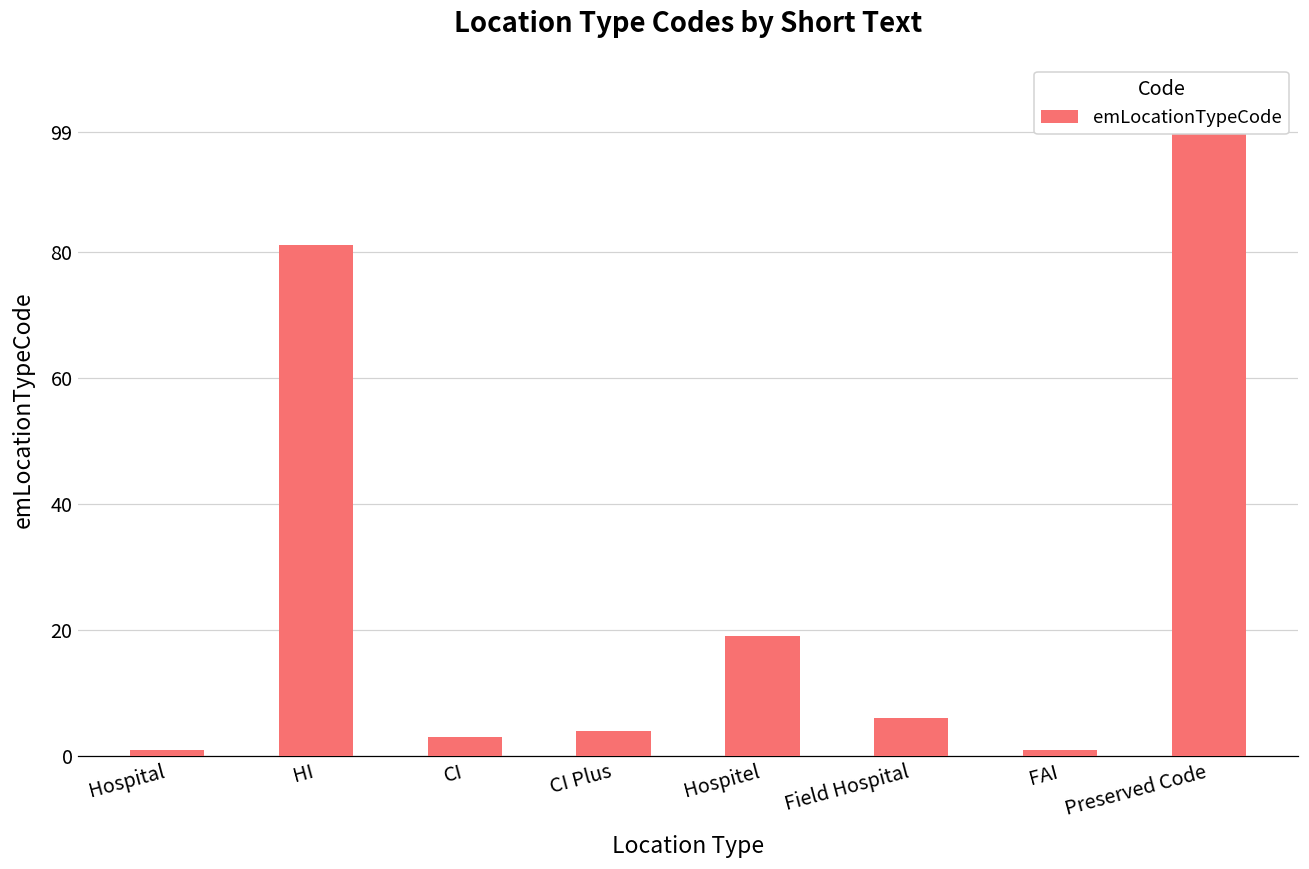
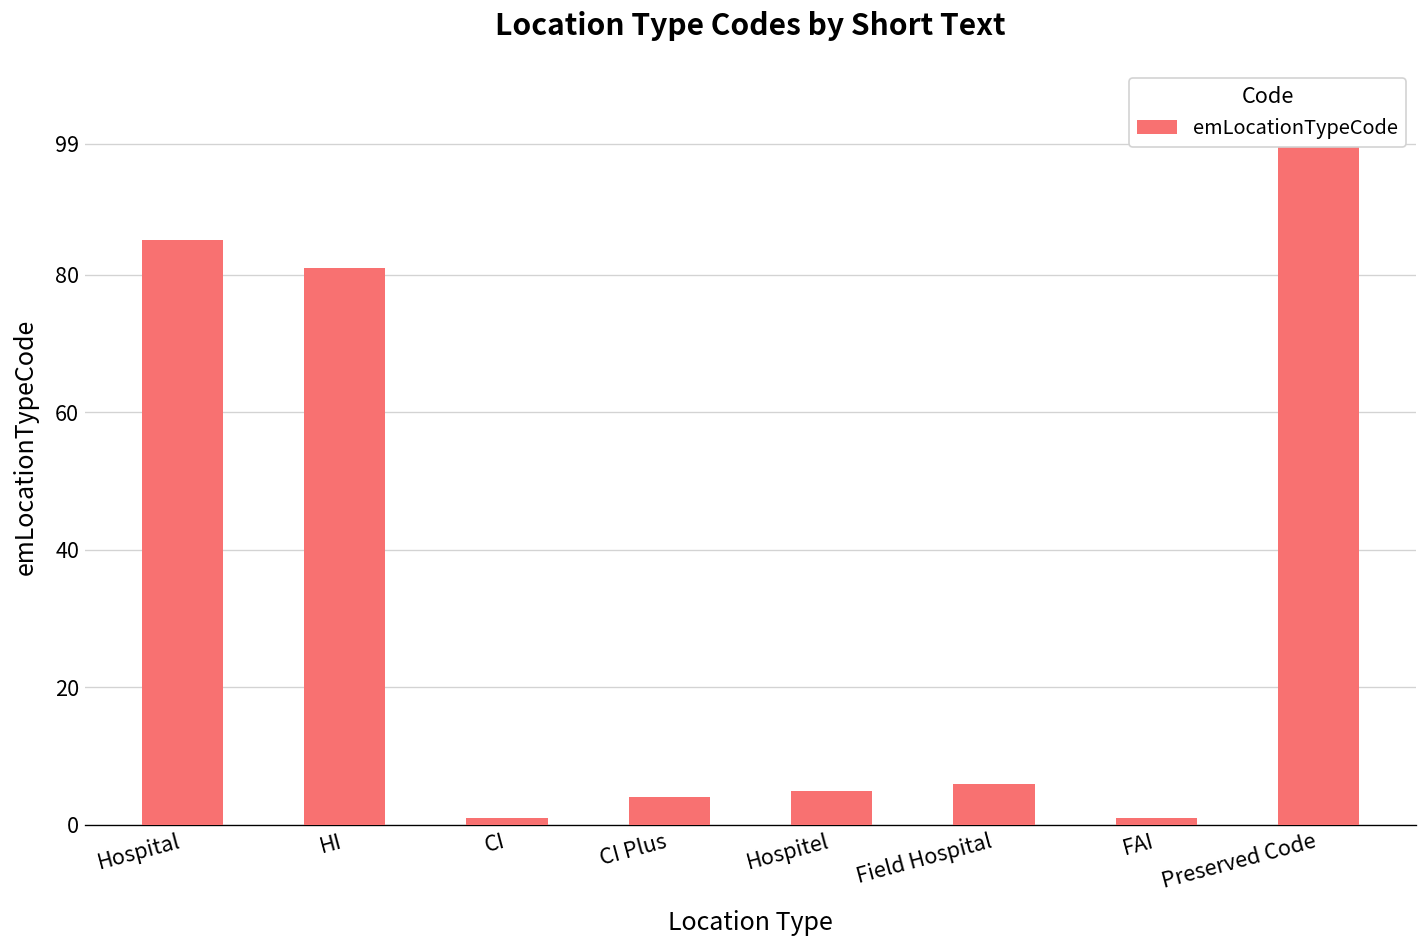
  {
-   "Hospital": 1,
+   "Hospital": 85,
    "HI": 81,
-   "CI": 3,
+   "CI": 1,
    "CI Plus": 4,
-   "Hospitel": 19,
+   "Hospitel": 5,
    "Field Hospital": 6,
    "FAI": 1
  }
